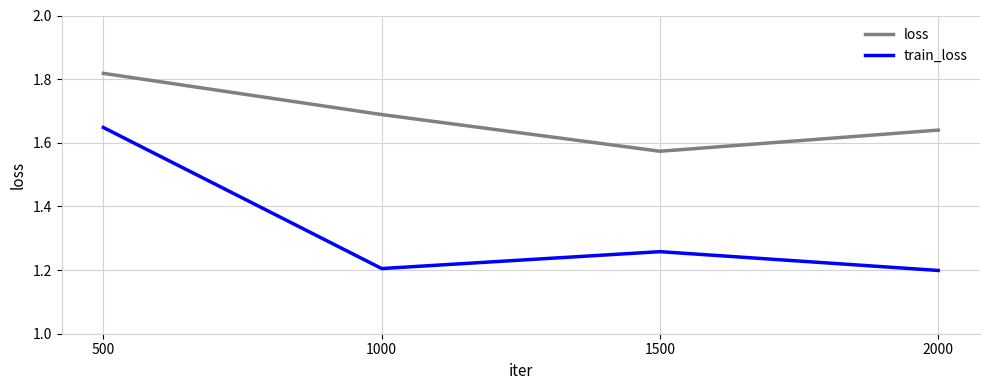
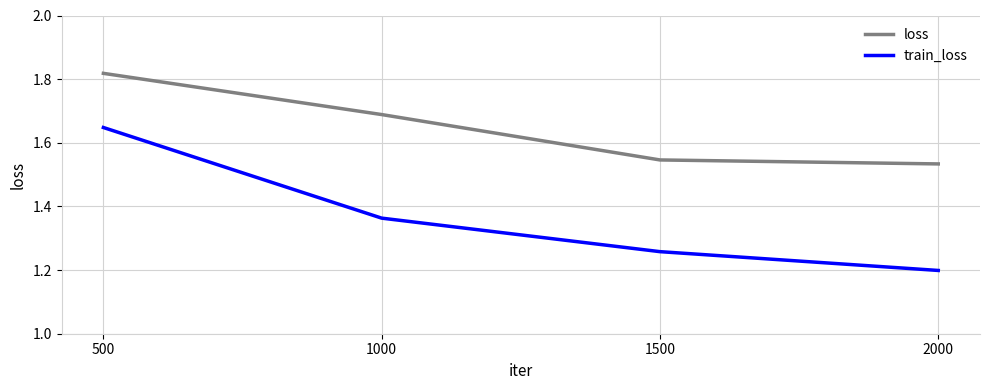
  {
    "loss": {
      "500": 1.82,
      "1000": 1.69,
-     "1500": 1.57,
-     "2000": 1.64
+     "1500": 1.55,
+     "2000": 1.53
    },
    "train_loss": {
      "500": 1.65,
-     "1000": 1.20,
+     "1000": 1.36,
      "1500": 1.26,
      "2000": 1.20
    }
  }
